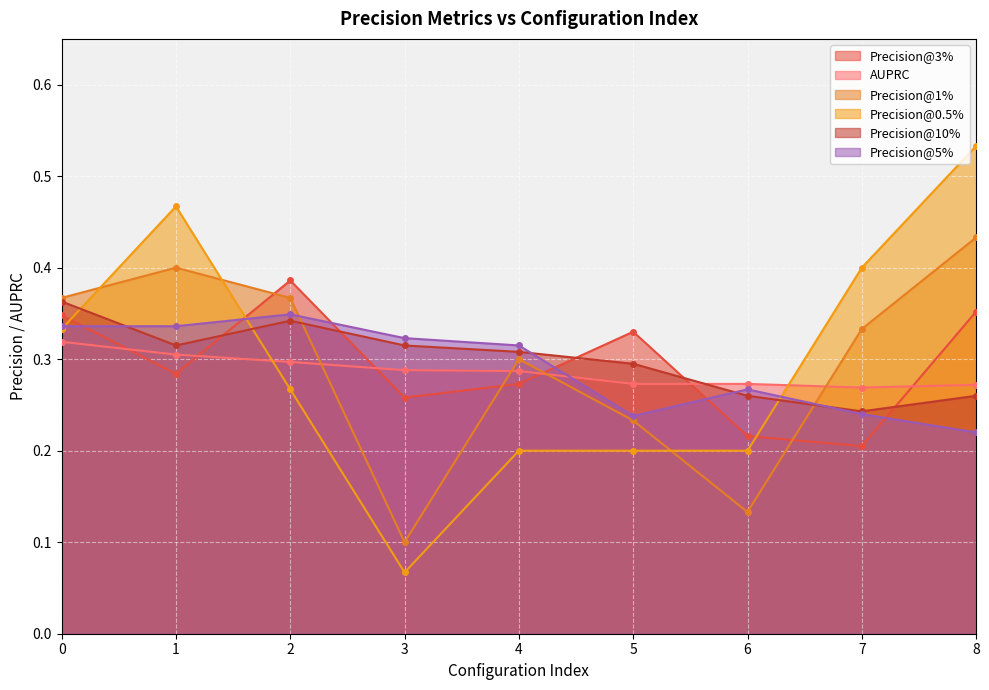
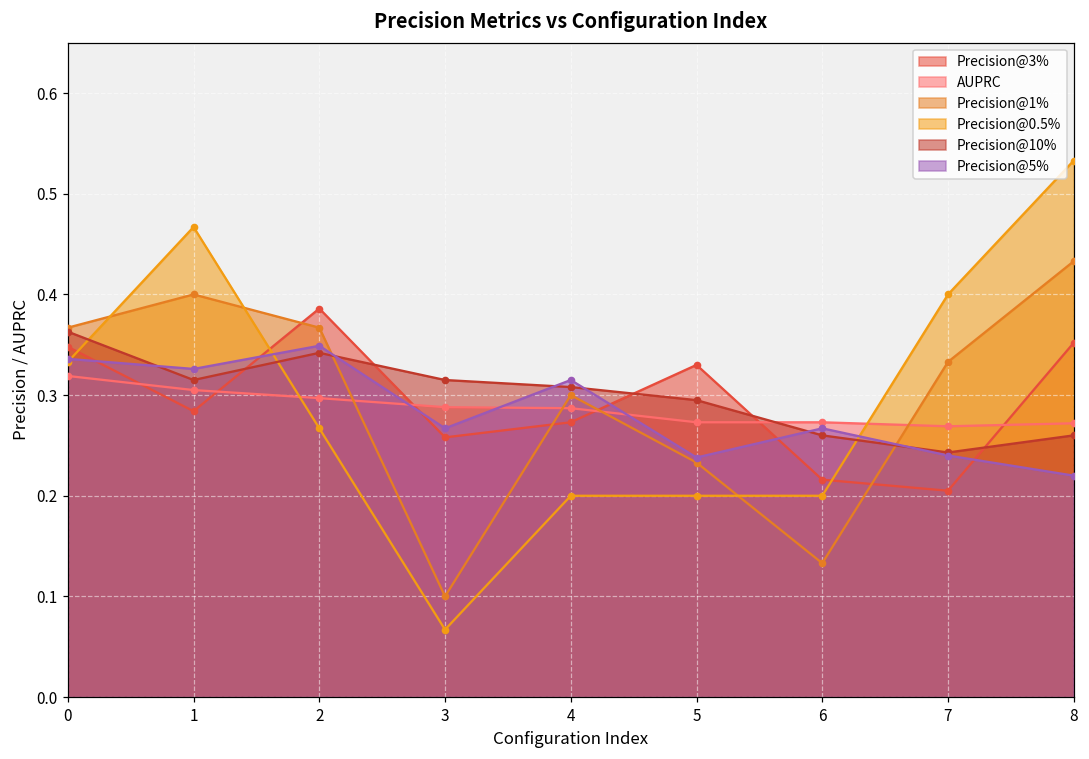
  {
    "Precision@5%": {
      "0": 0.34,
-     "1": 0.34,
+     "1": 0.33,
      "2": 0.35,
-     "3": 0.32,
+     "3": 0.27,
      "4": 0.32,
      "5": 0.24,
      "6": 0.27,
      "7": 0.24,
      "8": 0.22
    }
  }
